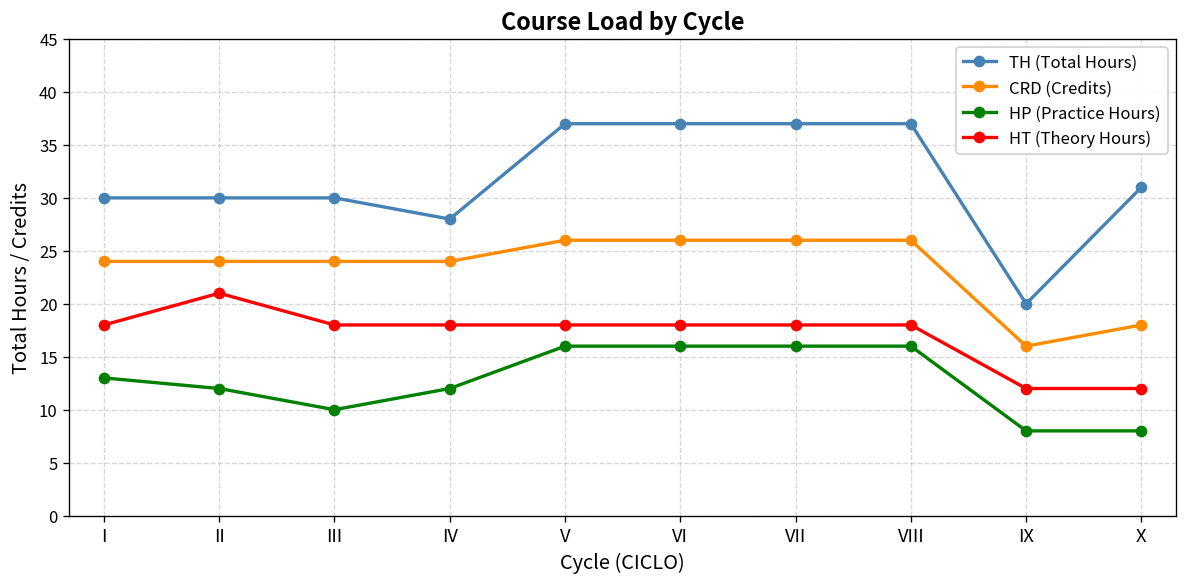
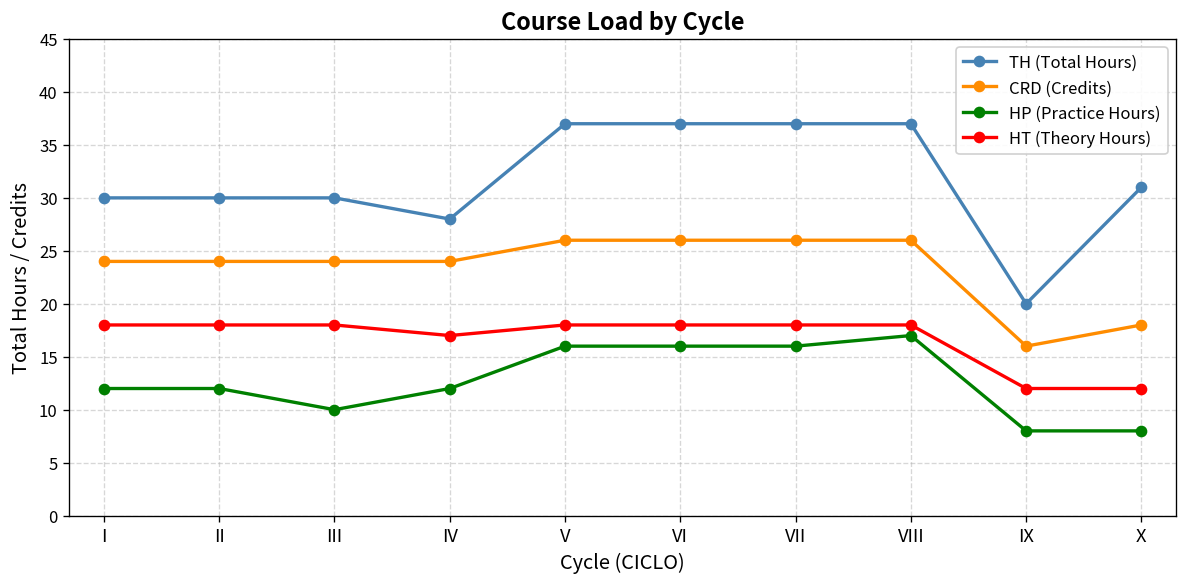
  {
    "TH (Total Hours)": {
      "I": 30,
      "II": 30,
      "III": 30,
      "IV": 28,
      "V": 37,
      "VI": 37,
      "VII": 37,
      "VIII": 37,
      "IX": 20,
      "X": 31
    },
    "CRD (Credits)": {
      "I": 24,
      "II": 24,
      "III": 24,
      "IV": 24,
      "V": 26,
      "VI": 26,
      "VII": 26,
      "VIII": 26,
      "IX": 16,
      "X": 18
    },
    "HP (Practice Hours)": {
-     "I": 13,
+     "I": 12,
      "II": 12,
      "III": 10,
      "IV": 12,
      "V": 16,
      "VI": 16,
      "VII": 16,
-     "VIII": 16,
+     "VIII": 17,
      "IX": 8,
      "X": 8
    },
    "HT (Theory Hours)": {
      "I": 18,
-     "II": 21,
+     "II": 18,
      "III": 18,
-     "IV": 18,
+     "IV": 17,
      "V": 18,
      "VI": 18,
      "VII": 18,
      "VIII": 18,
      "IX": 12,
      "X": 12
    }
  }
